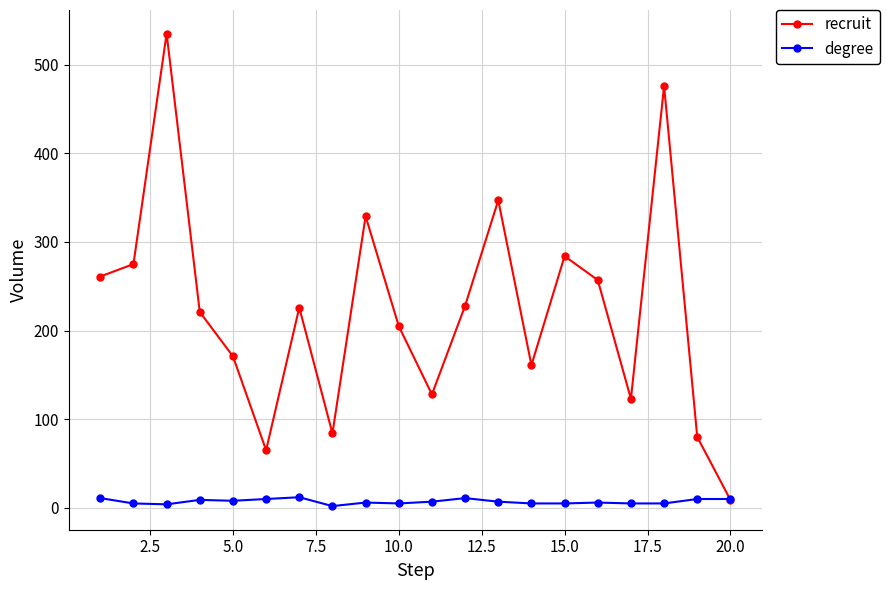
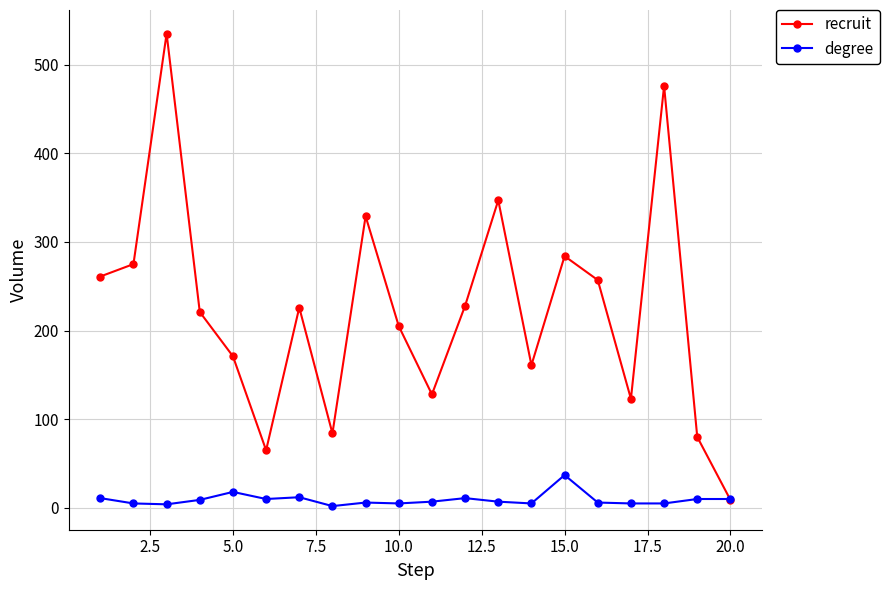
  {
    "recruit": {
      "5.0": 170,
      "10.0": 210,
      "15.0": 280
    },
    "degree": {
-     "5.0": 10,
+     "5.0": 20,
      "10.0": 10,
-     "15.0": 10
+     "15.0": 40
    }
  }
